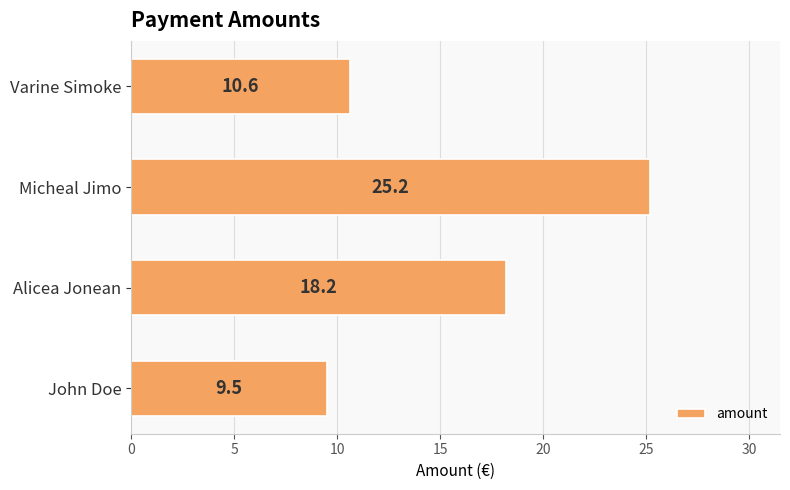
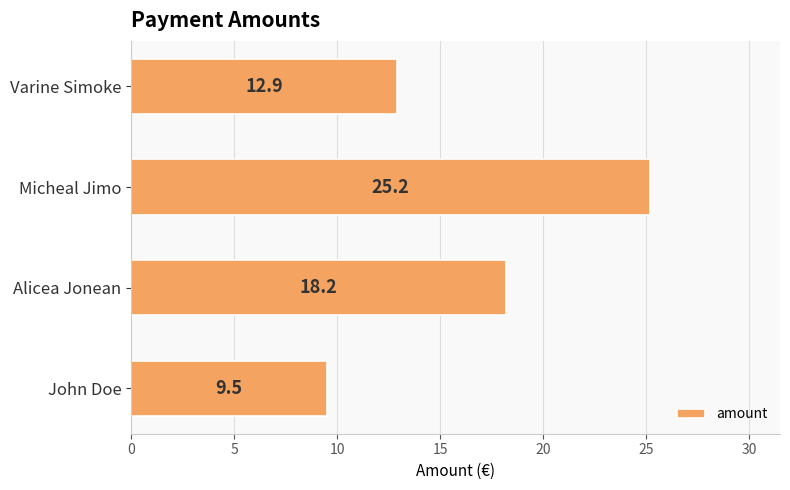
  {
-   "Varine Simoke": 10.6,
+   "Varine Simoke": 12.9,
    "Micheal Jimo": 25.2,
    "Alicea Jonean": 18.2,
    "John Doe": 9.5
  }
